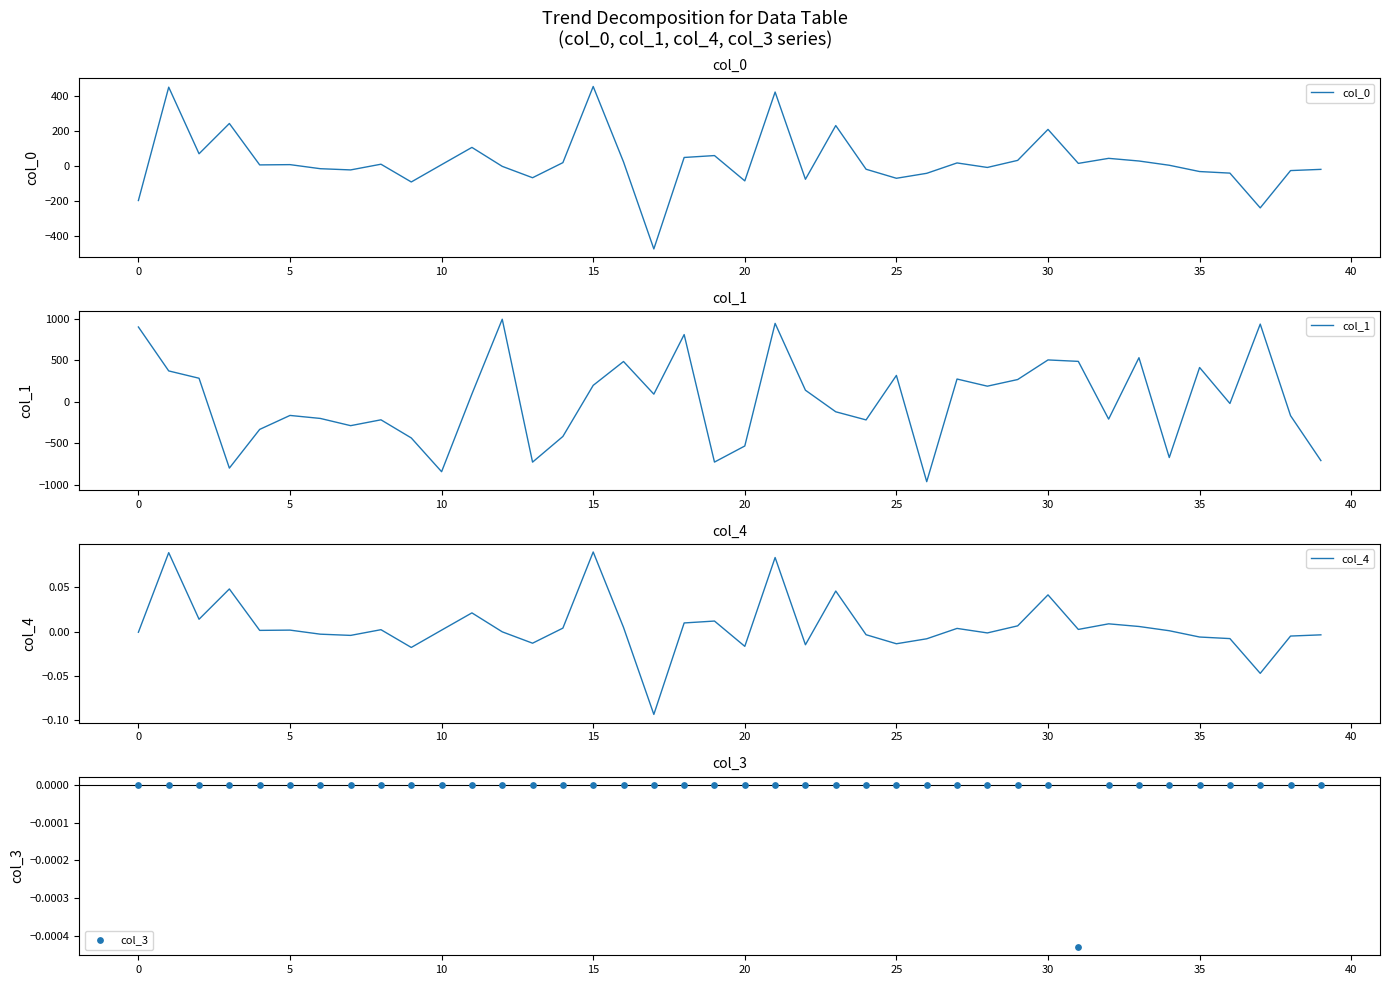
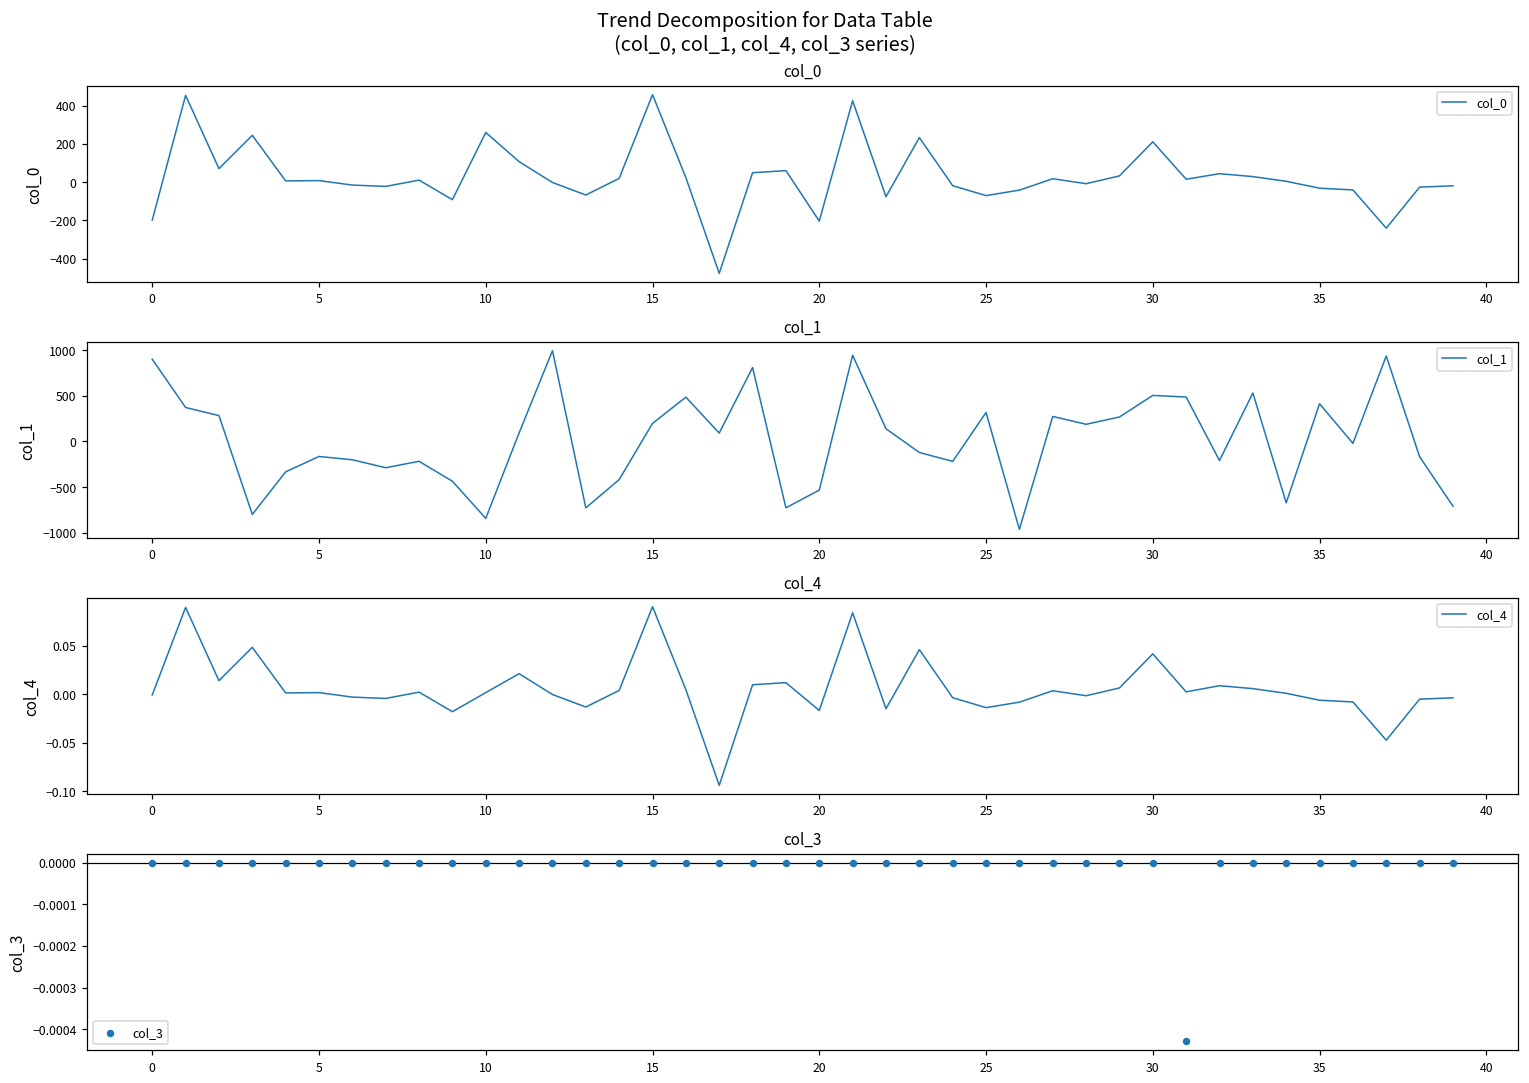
  {
    "col_0": {
      "0": -200,
      "5": 10,
-     "10": 10,
+     "10": 260,
      "15": 460,
-     "20": -90,
+     "20": -200,
      "25": -70,
      "30": 210,
      "35": -30
    },
    "col_1": {
      "0": 900,
      "5": -200,
      "10": -800,
      "15": 200,
      "20": -500,
      "25": 300,
      "30": 500,
      "35": 400
    },
    "col_4": {
      "0": 0.00,
      "5": 0.00,
      "10": 0.00,
      "15": 0.09,
      "20": -0.02,
      "25": -0.01,
      "30": 0.04,
      "35": -0.01
    }
  }
